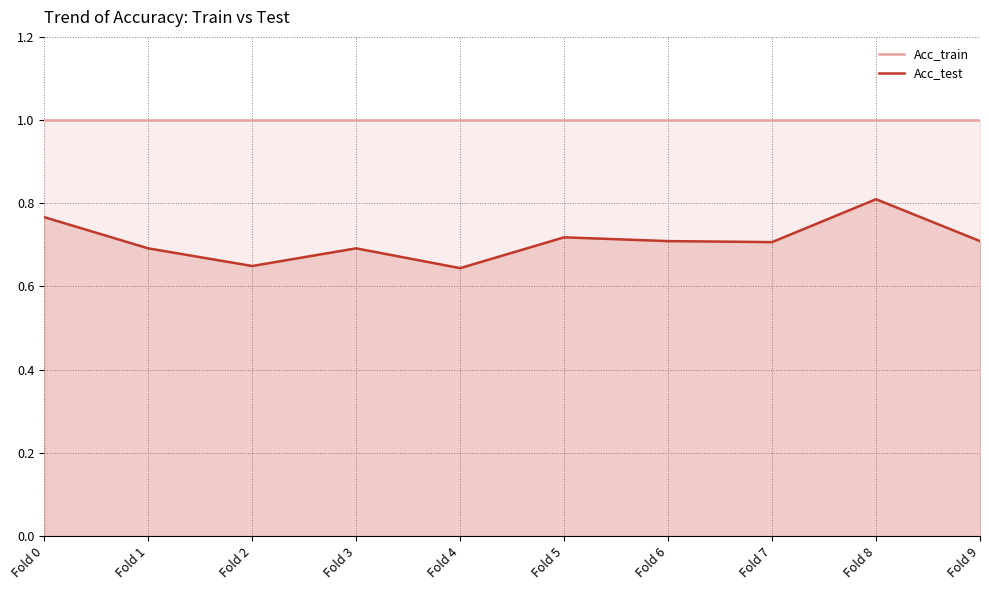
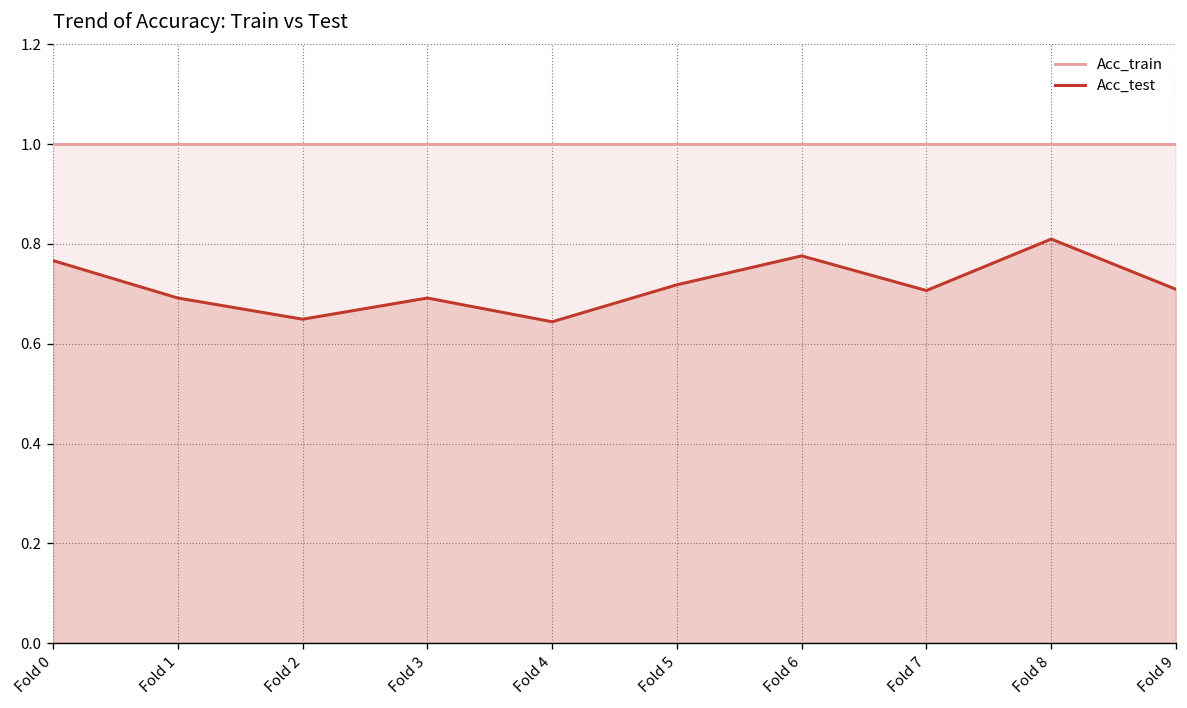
  {
    "Acc_train": {
      "Fold 0": 1.00,
      "Fold 1": 1.00,
      "Fold 2": 1.00,
      "Fold 3": 1.00,
      "Fold 4": 1.00,
      "Fold 5": 1.00,
      "Fold 6": 1.00,
      "Fold 7": 1.00,
      "Fold 8": 1.00,
      "Fold 9": 1.00
    },
    "Acc_test": {
      "Fold 0": 0.77,
      "Fold 1": 0.69,
      "Fold 2": 0.65,
      "Fold 3": 0.69,
      "Fold 4": 0.64,
      "Fold 5": 0.72,
-     "Fold 6": 0.71,
+     "Fold 6": 0.78,
      "Fold 7": 0.71,
      "Fold 8": 0.81,
      "Fold 9": 0.71
    }
  }
